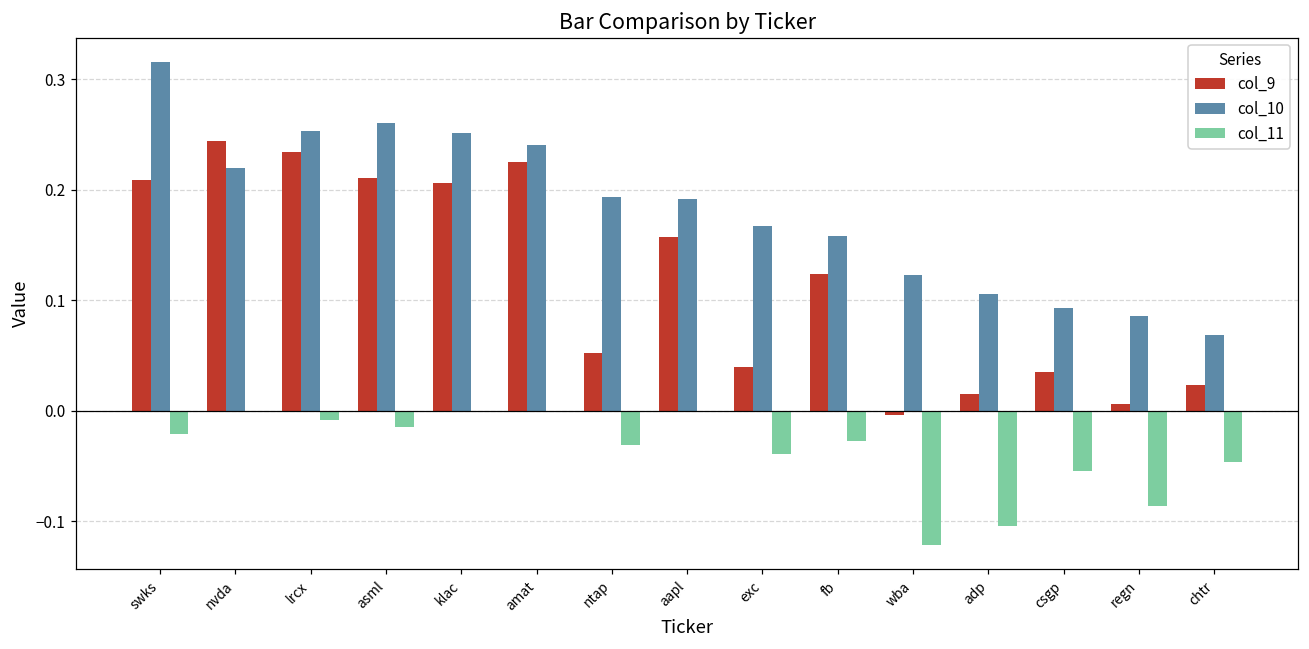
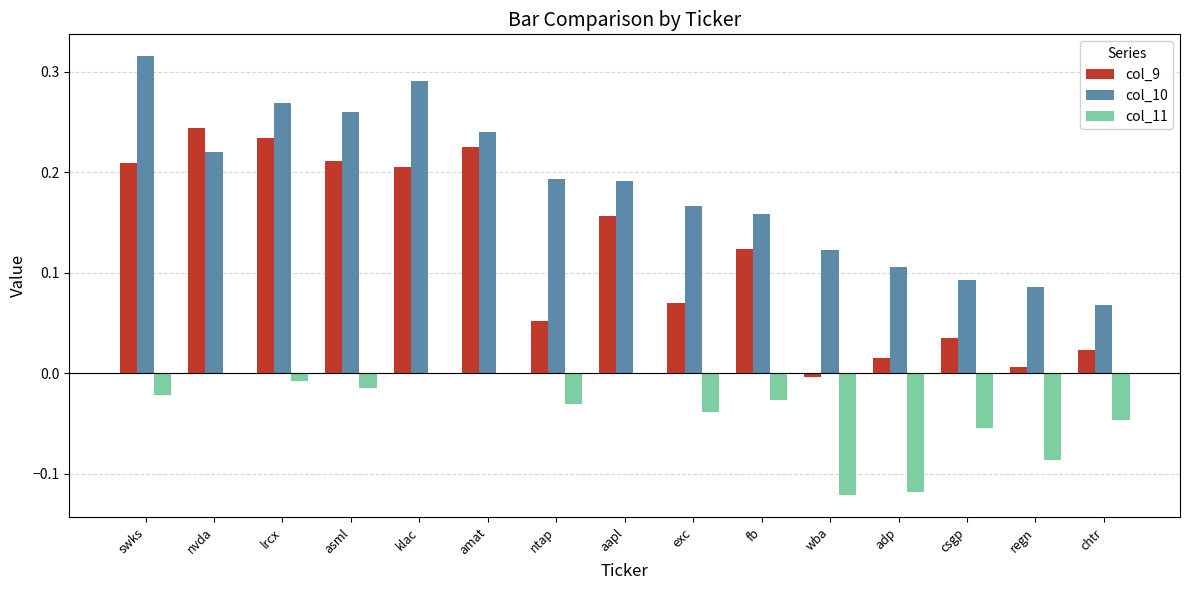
  {
    "col_9": {
      "swks": 0.21,
      "nvda": 0.244,
      "lrcx": 0.234,
      "asml": 0.21,
      "klac": 0.206,
      "amat": 0.225,
      "ntap": 0.05,
      "aapl": 0.157,
-     "exc": 0.04,
+     "exc": 0.07,
      "fb": 0.124,
      "wba": -0.004,
      "adp": 0.015,
      "csgp": 0.035,
      "regn": 0.006,
      "chtr": 0.023
    },
    "col_10": {
      "swks": 0.316,
      "nvda": 0.220,
-     "lrcx": 0.253,
+     "lrcx": 0.269,
      "asml": 0.260,
-     "klac": 0.251,
+     "klac": 0.291,
      "amat": 0.241,
      "ntap": 0.194,
      "aapl": 0.192,
      "exc": 0.167,
      "fb": 0.158,
      "wba": 0.123,
      "adp": 0.106,
      "csgp": 0.093,
      "regn": 0.086,
      "chtr": 0.069
    },
    "col_11": {
      "swks": -0.021,
      "nvda": 0.000,
      "lrcx": -0.008,
      "asml": -0.014,
      "klac": 0.000,
      "amat": 0.000,
      "ntap": -0.031,
      "aapl": 0.000,
      "exc": -0.039,
      "fb": -0.027,
      "wba": -0.121,
-     "adp": -0.104,
+     "adp": -0.118,
      "csgp": -0.054,
      "regn": -0.087,
      "chtr": -0.046
    }
  }
